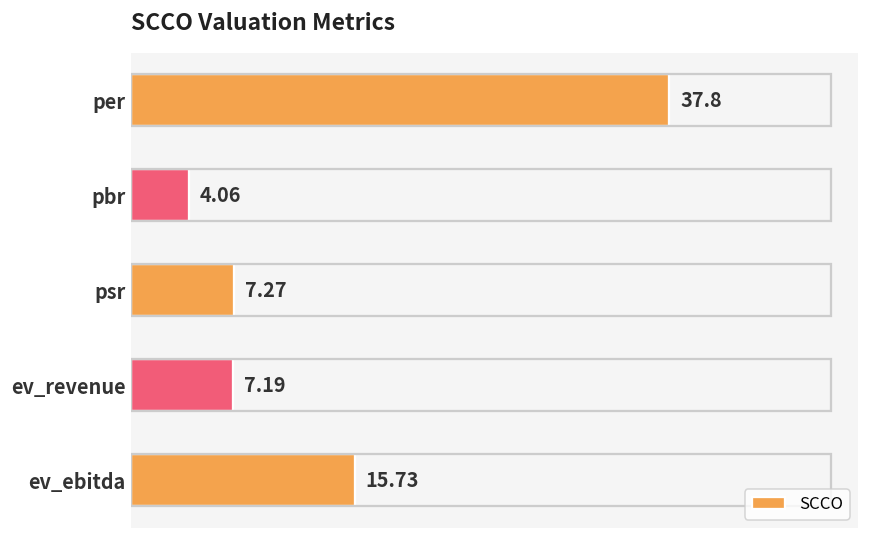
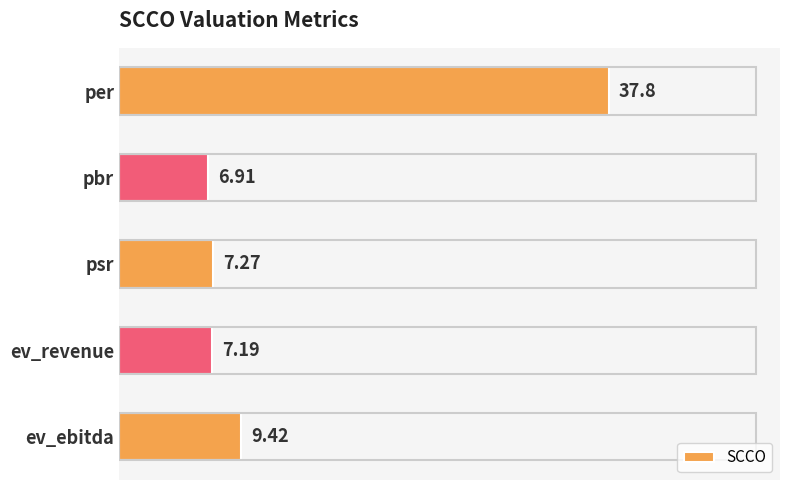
  {
    "per": 37.8,
-   "pbr": 4.06,
+   "pbr": 6.91,
    "psr": 7.27,
    "ev_revenue": 7.19,
-   "ev_ebitda": 15.73
+   "ev_ebitda": 9.42
  }
